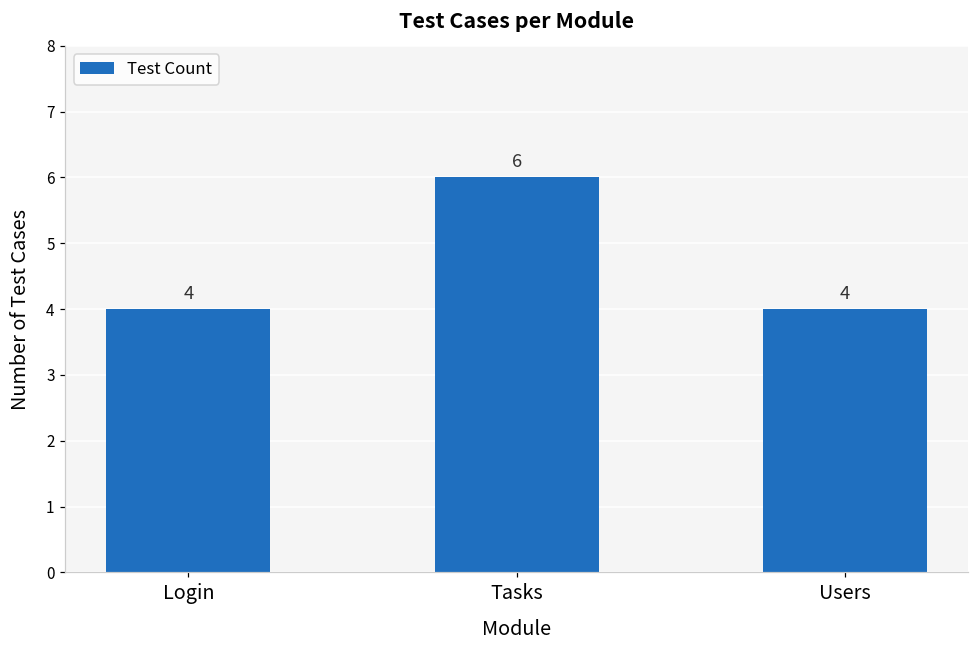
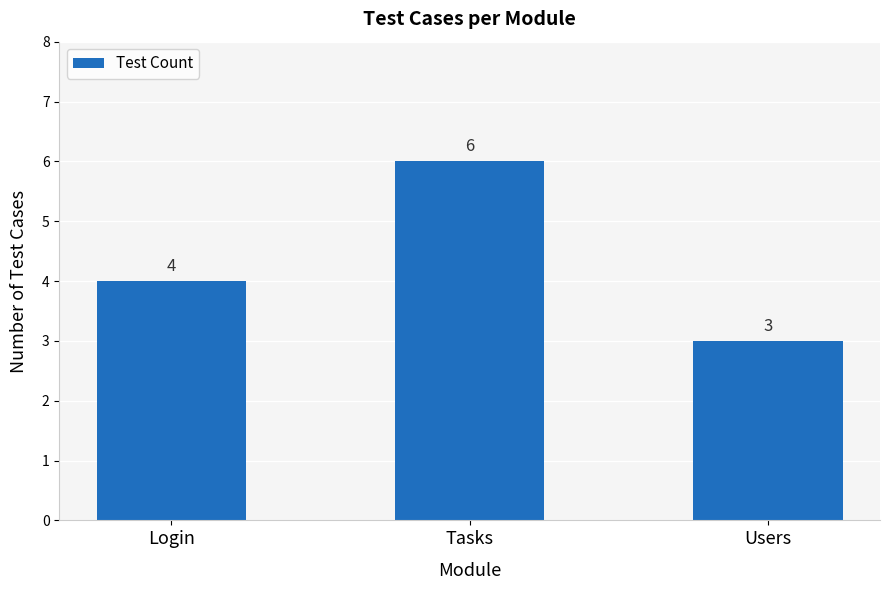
  {
    "Login": 4,
    "Tasks": 6,
-   "Users": 4
+   "Users": 3
  }
